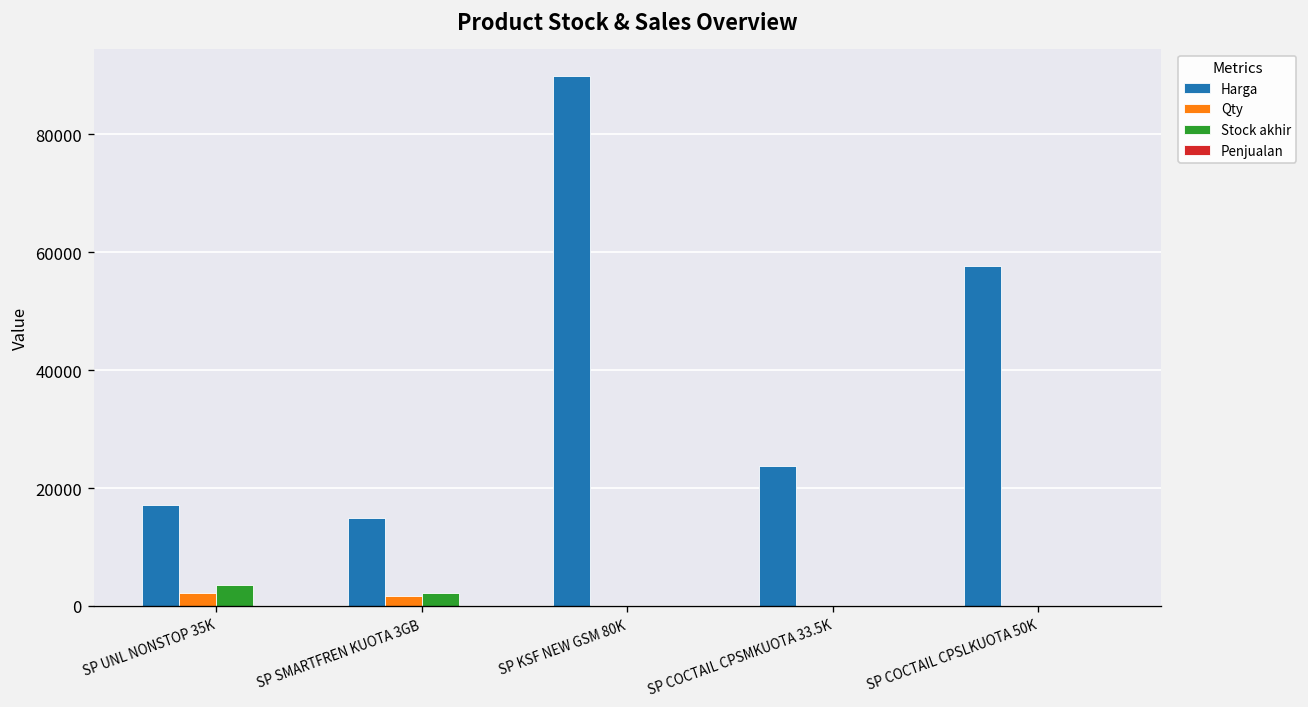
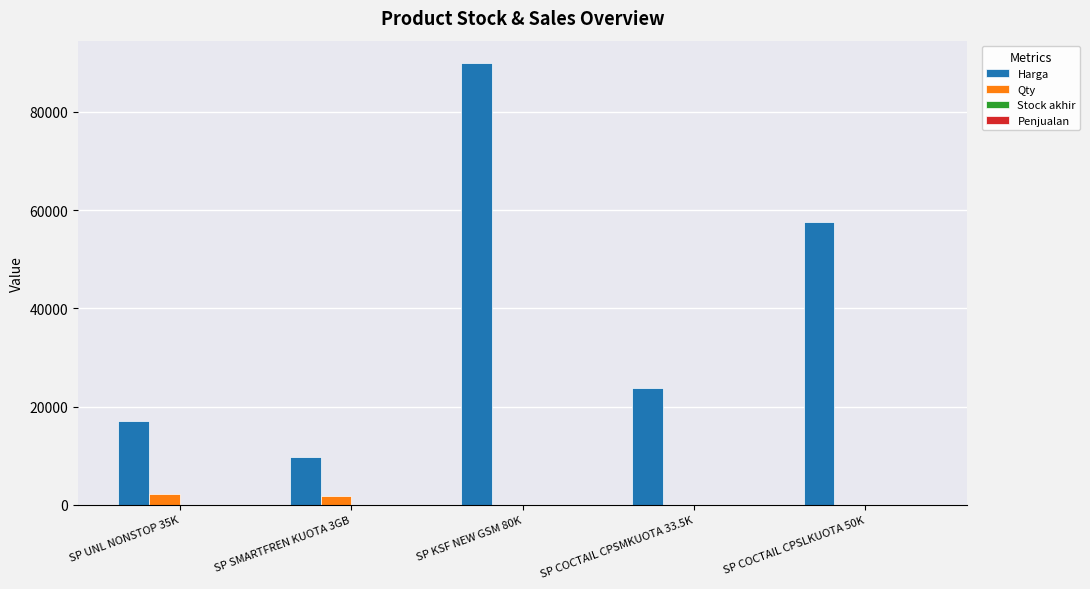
  {
    "Harga": {
      "SP UNL NONSTOP 35K": 17000,
-     "SP SMARTFREN KUOTA 3GB": 15000,
+     "SP SMARTFREN KUOTA 3GB": 10000,
      "SP KSF NEW GSM 80K": 90000,
      "SP COCTAIL CPSMKUOTA 33.5K": 24000,
      "SP COCTAIL CPSLKUOTA 50K": 58000
    },
    "Qty": {
      "SP UNL NONSTOP 35K": 2000,
      "SP SMARTFREN KUOTA 3GB": 2000,
      "SP KSF NEW GSM 80K": 0,
      "SP COCTAIL CPSMKUOTA 33.5K": 0,
      "SP COCTAIL CPSLKUOTA 50K": 0
    },
    "Stock akhir": {
-     "SP UNL NONSTOP 35K": 4000,
-     "SP SMARTFREN KUOTA 3GB": 2000,
+     "SP UNL NONSTOP 35K": 0,
+     "SP SMARTFREN KUOTA 3GB": 0,
      "SP KSF NEW GSM 80K": 0,
      "SP COCTAIL CPSMKUOTA 33.5K": 0,
      "SP COCTAIL CPSLKUOTA 50K": 0
    },
    "Penjualan": {
      "SP UNL NONSTOP 35K": 0,
      "SP SMARTFREN KUOTA 3GB": 0,
      "SP KSF NEW GSM 80K": 0,
      "SP COCTAIL CPSMKUOTA 33.5K": 0,
      "SP COCTAIL CPSLKUOTA 50K": 0
    }
  }
